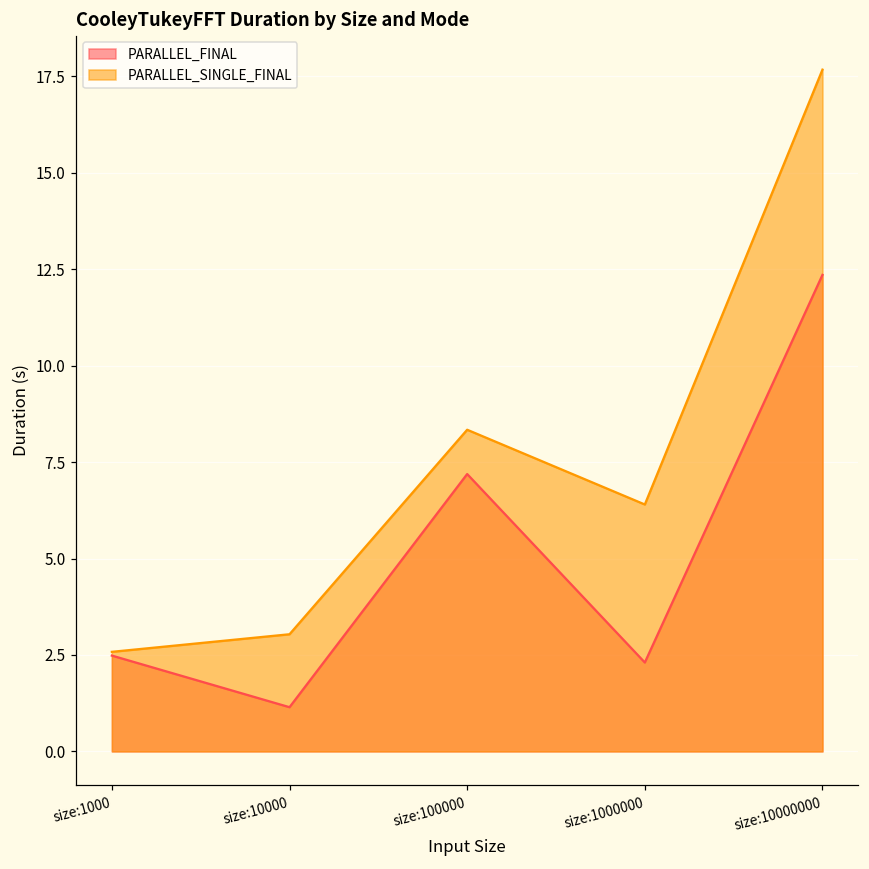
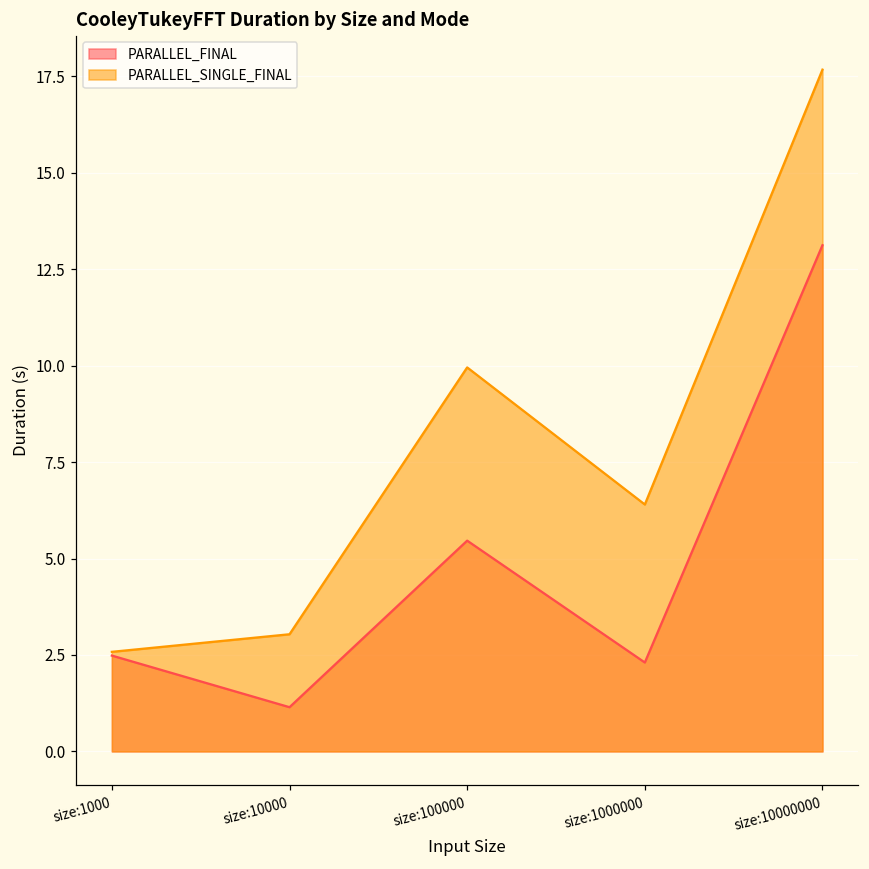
  {
    "PARALLEL_FINAL": {
      "size:1000": 2.5,
      "size:10000": 1.1,
-     "size:100000": 7.2,
+     "size:100000": 5.5,
      "size:1000000": 2.3,
-     "size:10000000": 12.4
+     "size:10000000": 13.1
    },
    "PARALLEL_SINGLE_FINAL": {
      "size:1000": 2.6,
      "size:10000": 3.0,
-     "size:100000": 8.3,
+     "size:100000": 10.0,
      "size:1000000": 6.4,
      "size:10000000": 17.7
    }
  }
